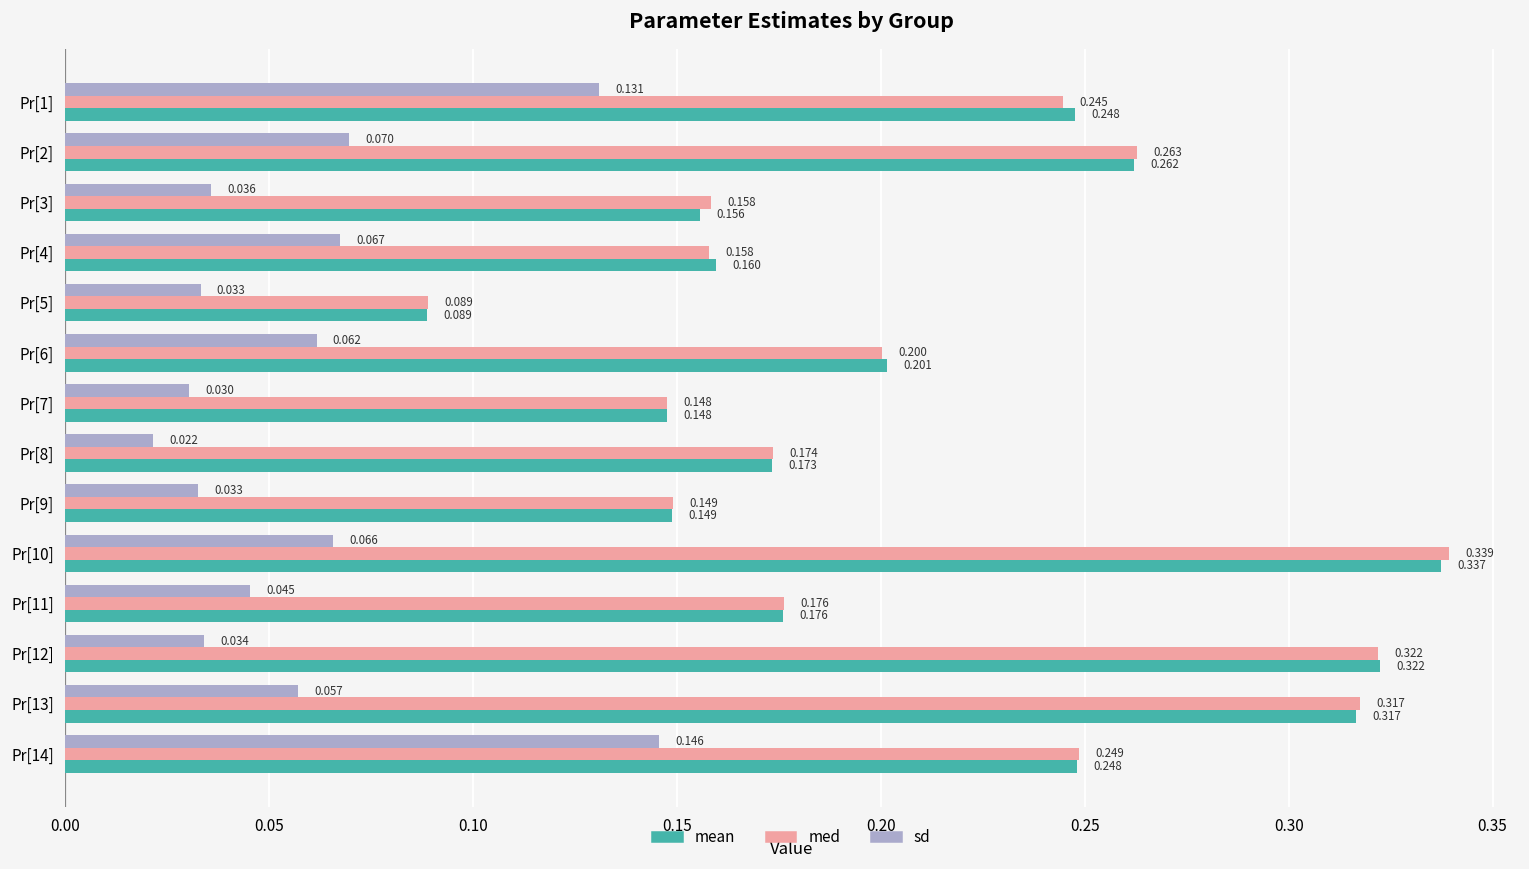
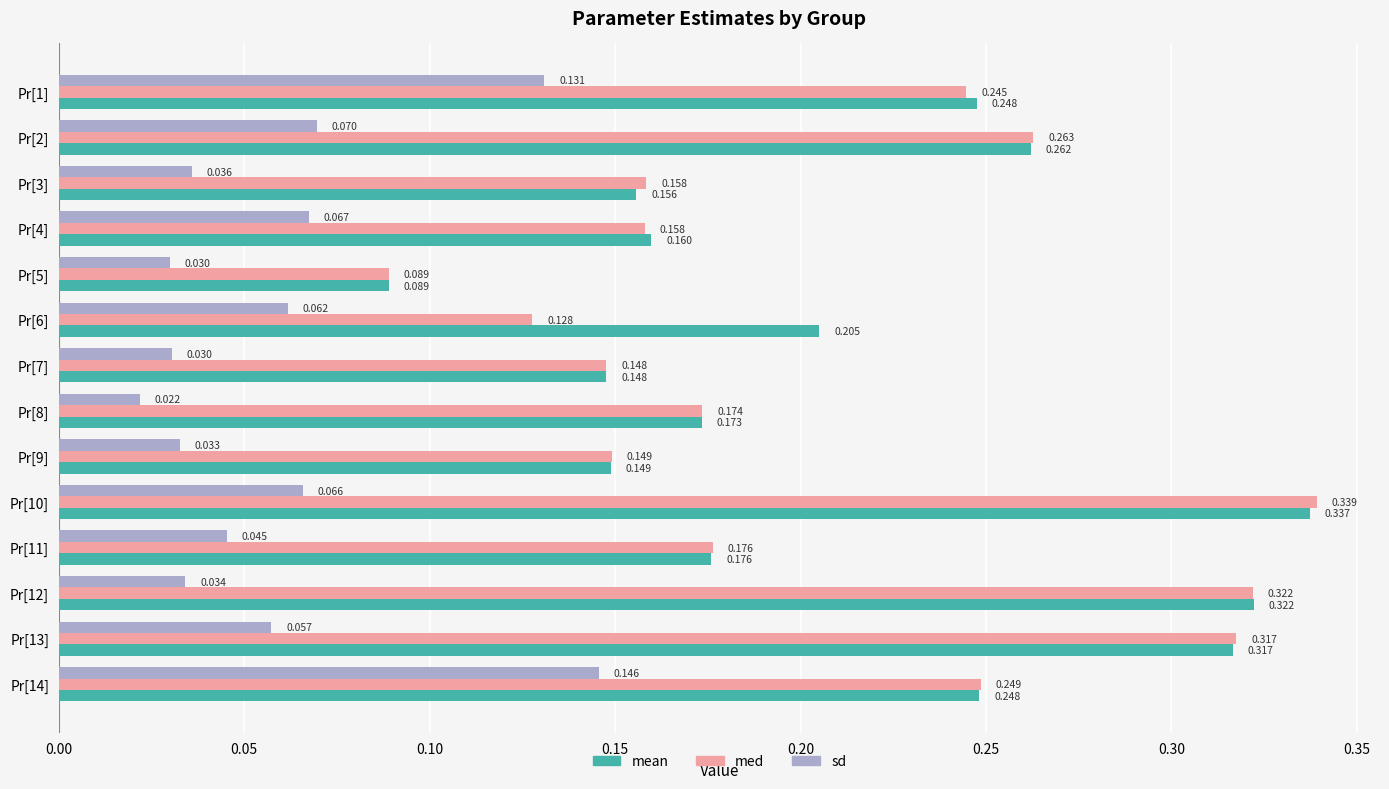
  {
    "mean": {
      "Pr[1]": 0.248,
      "Pr[2]": 0.262,
      "Pr[3]": 0.156,
      "Pr[4]": 0.160,
      "Pr[5]": 0.089,
-     "Pr[6]": 0.201,
+     "Pr[6]": 0.205,
      "Pr[7]": 0.148,
      "Pr[8]": 0.173,
      "Pr[9]": 0.149,
      "Pr[10]": 0.337,
      "Pr[11]": 0.176,
      "Pr[12]": 0.322,
      "Pr[14]": 0.248
    },
    "med": {
      "Pr[1]": 0.245,
      "Pr[2]": 0.263,
      "Pr[3]": 0.158,
      "Pr[4]": 0.158,
      "Pr[5]": 0.089,
-     "Pr[6]": 0.200,
+     "Pr[6]": 0.128,
      "Pr[7]": 0.148,
      "Pr[8]": 0.174,
      "Pr[9]": 0.149,
      "Pr[10]": 0.339,
      "Pr[11]": 0.176,
      "Pr[12]": 0.322,
      "Pr[13]": 0.317,
      "Pr[14]": 0.249
    },
    "sd": {
      "Pr[1]": 0.131,
      "Pr[2]": 0.070,
      "Pr[3]": 0.036,
      "Pr[4]": 0.067,
-     "Pr[5]": 0.033,
+     "Pr[5]": 0.030,
      "Pr[6]": 0.062,
      "Pr[7]": 0.030,
      "Pr[8]": 0.022,
      "Pr[9]": 0.033,
      "Pr[10]": 0.066,
      "Pr[11]": 0.045,
      "Pr[12]": 0.034,
      "Pr[13]": 0.057,
      "Pr[14]": 0.146
    }
  }
